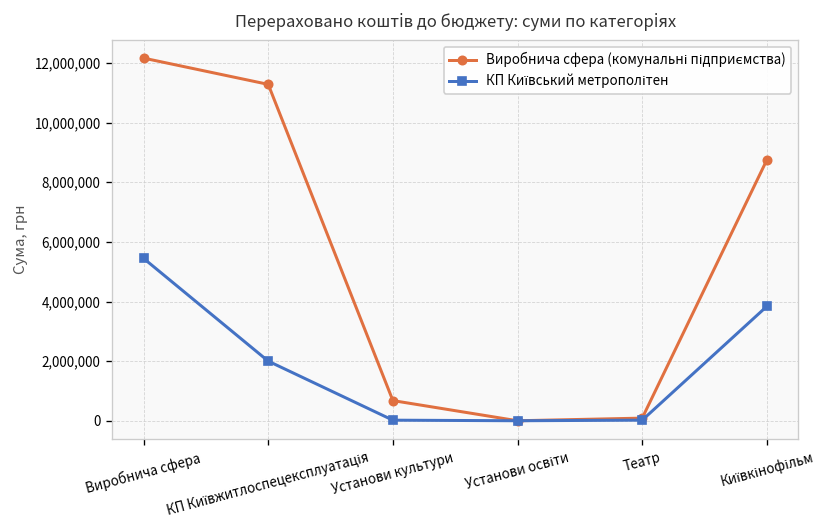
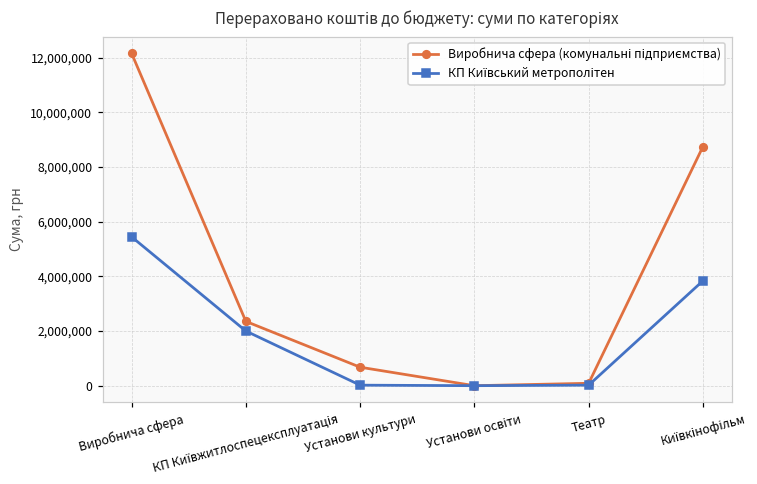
  {
    "Виробнича сфера (комунальні підприємства)": {
      "Виробнича сфера": "12,200,000",
-     "КП Київжитлоспецексплуатація": "11,300,000",
+     "КП Київжитлоспецексплуатація": "2,400,000",
      "Установи культури": "700,000",
      "Київкінофільм": "8,700,000"
    },
    "КП Київський метрополітен": {
      "Виробнича сфера": "5,400,000",
      "КП Київжитлоспецексплуатація": "2,000,000",
      "Установи культури": "0",
      "Київкінофільм": "3,800,000"
    }
  }
